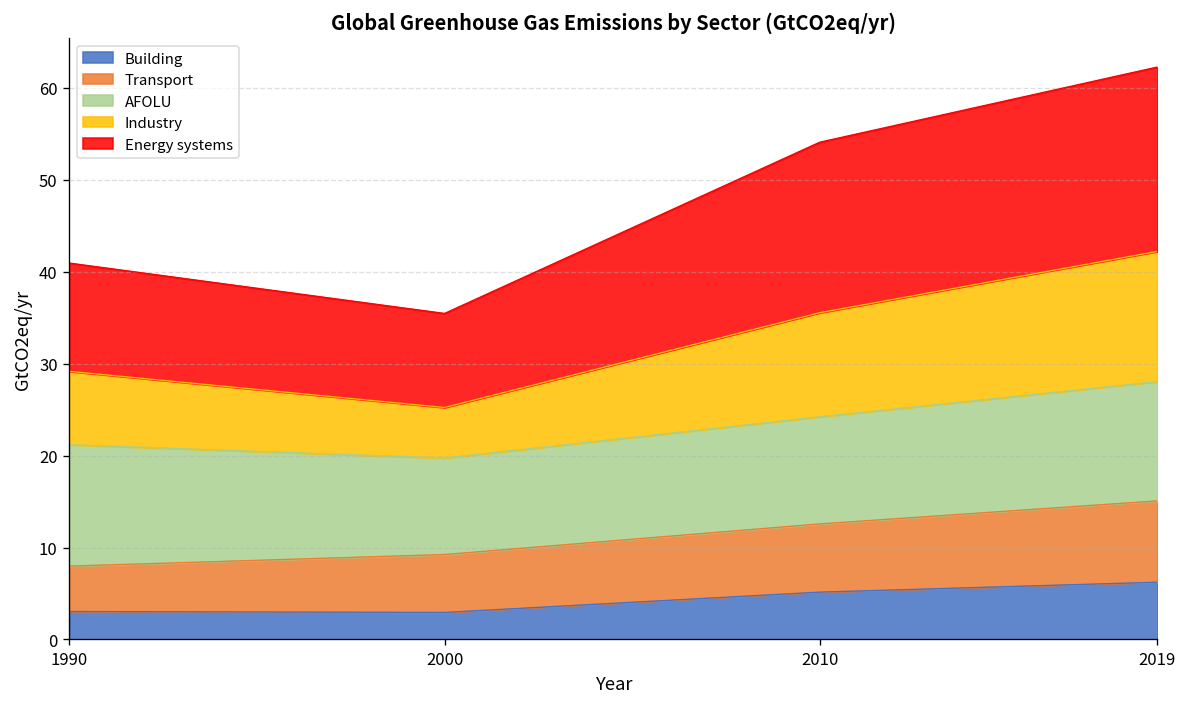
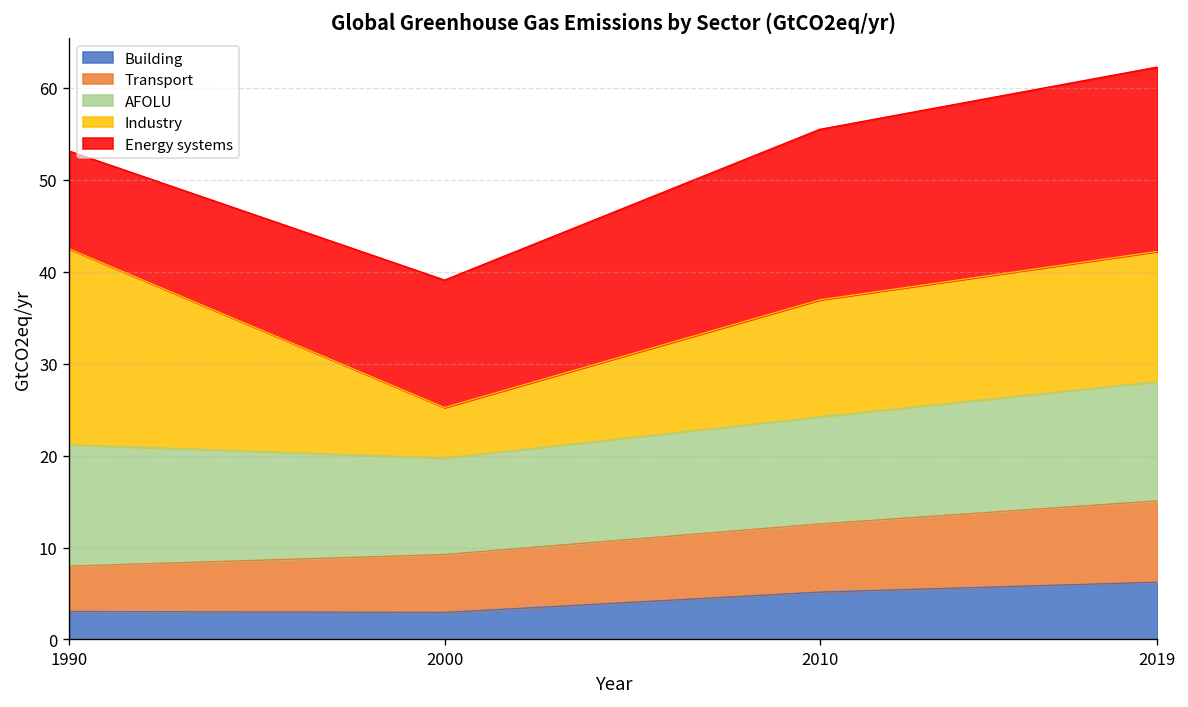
  {
    "Building": {
      "1990": 3,
      "2000": 3,
      "2010": 5,
      "2019": 6
    },
    "Transport": {
      "1990": 5,
      "2000": 6,
      "2010": 7,
      "2019": 9
    },
    "AFOLU": {
      "1990": 13,
      "2000": 11,
      "2010": 12,
      "2019": 13
    },
    "Industry": {
-     "1990": 8,
+     "1990": 21,
      "2000": 6,
-     "2010": 11,
+     "2010": 13,
      "2019": 14
    },
    "Energy systems": {
-     "1990": 12,
-     "2000": 10,
+     "1990": 11,
+     "2000": 14,
      "2010": 19,
      "2019": 20
    }
  }
